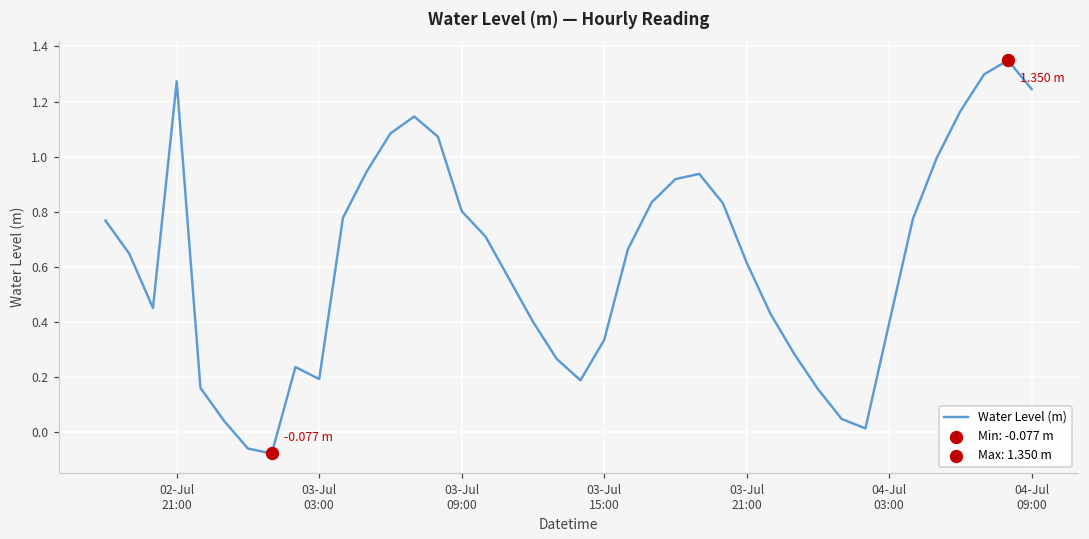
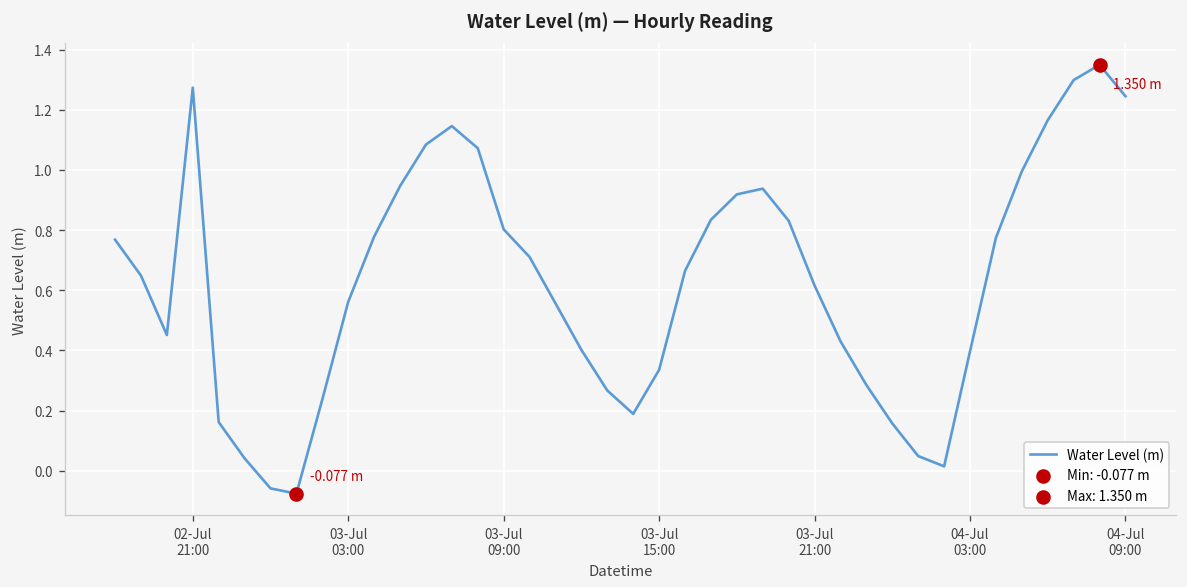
  {
    "Water Level (m)": {
      "02-Jul 21:00": 1.27,
-     "03-Jul 03:00": 0.19,
+     "03-Jul 03:00": 0.56,
      "03-Jul 09:00": 0.80,
      "03-Jul 15:00": 0.34,
      "03-Jul 21:00": 0.62,
      "04-Jul 03:00": 0.40
    }
  }
